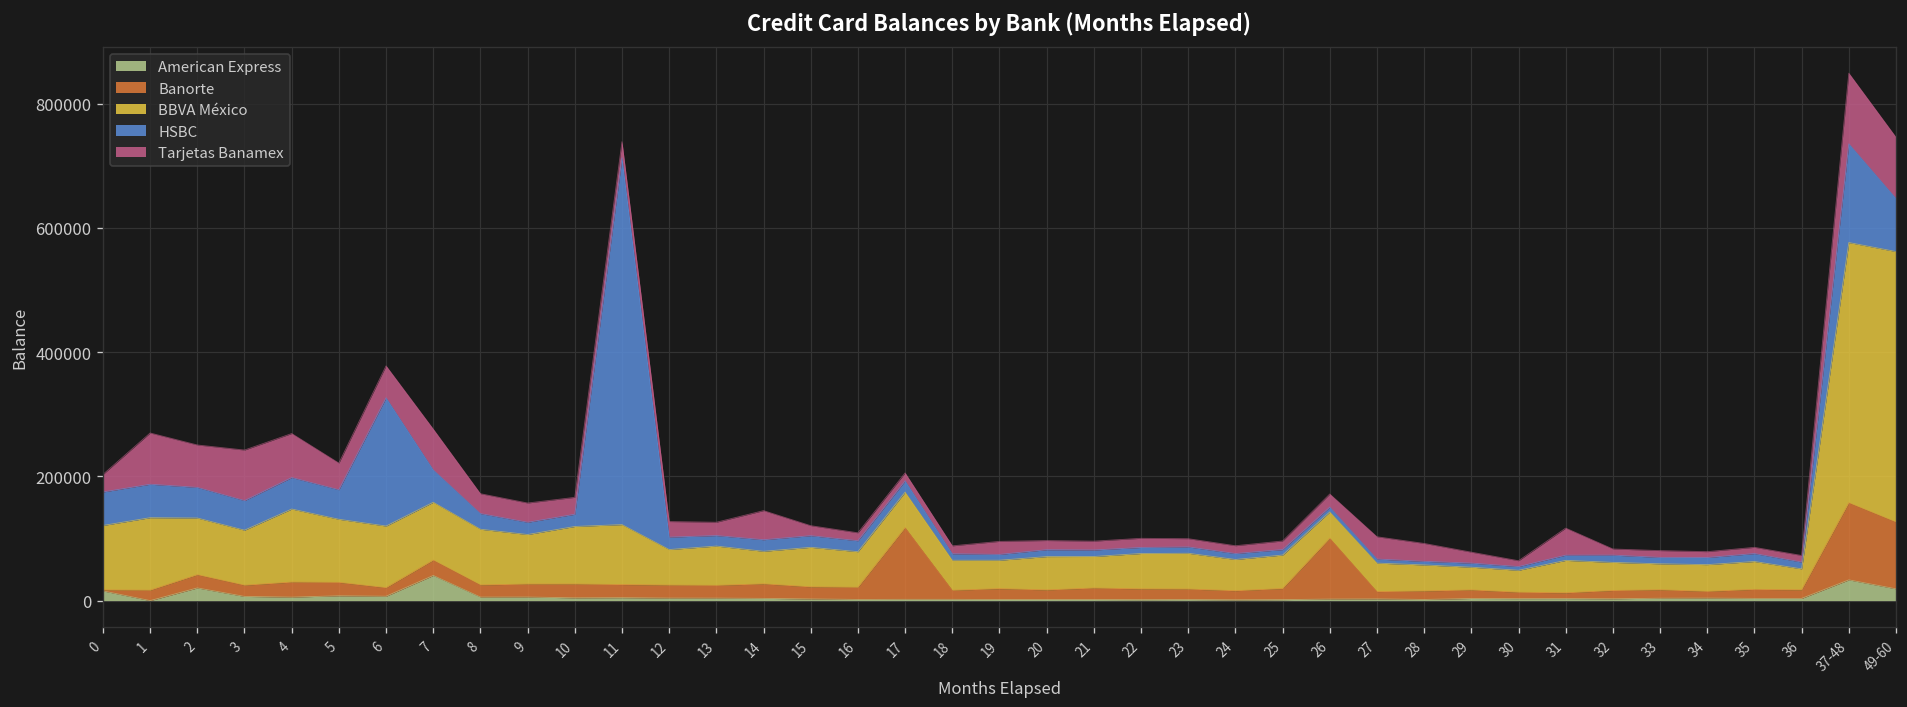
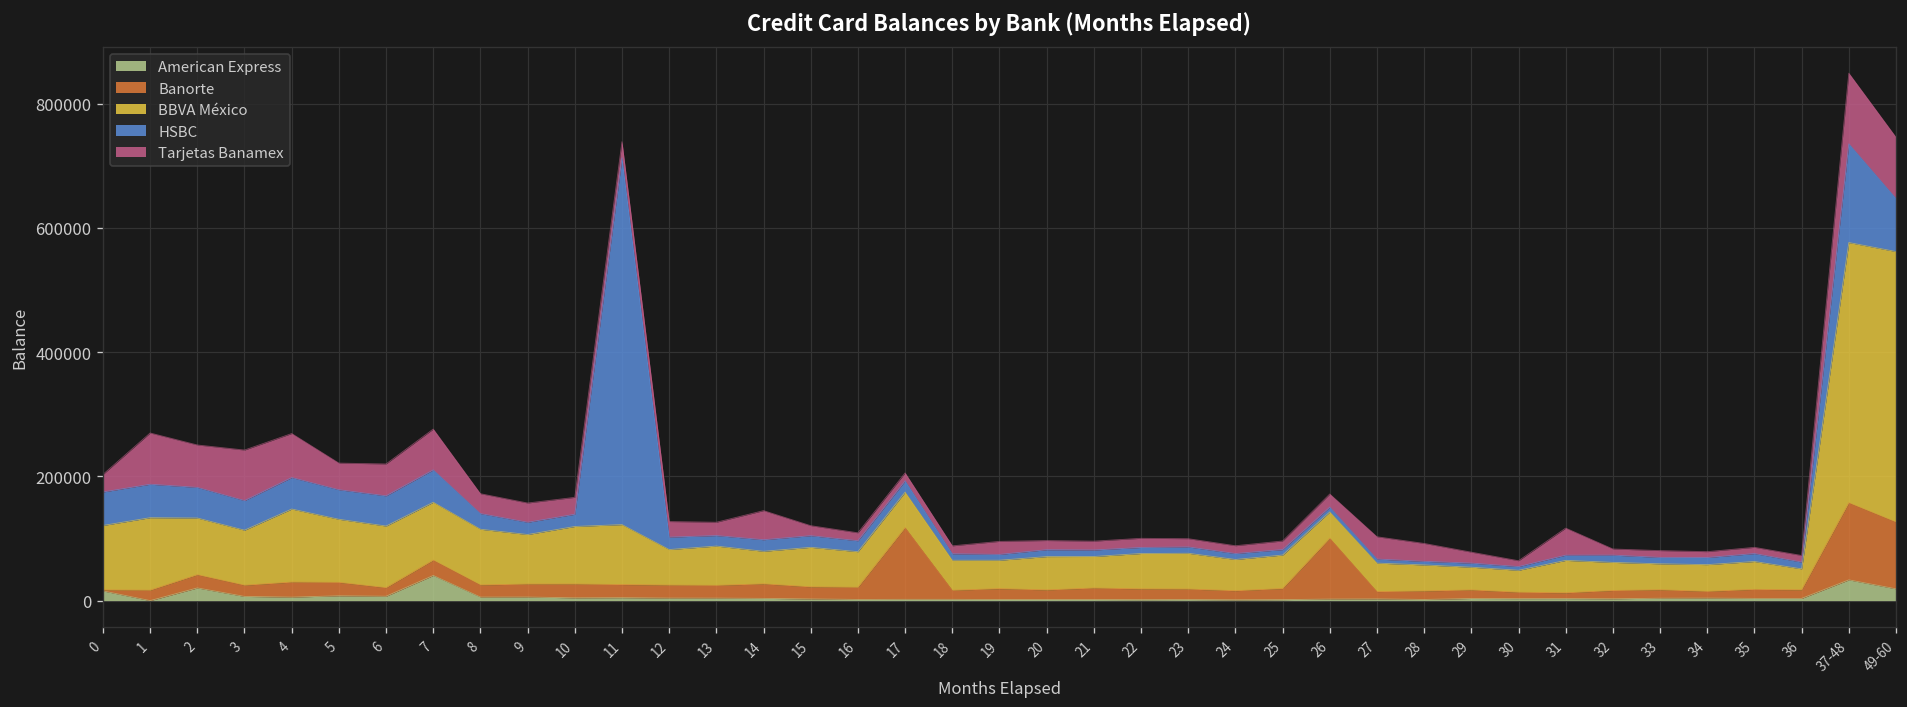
  {
    "American Express": {
      "1": 0,
      "2": 20000,
      "3": 10000,
      "4": 10000,
      "5": 10000,
      "6": 10000,
      "7": 40000,
      "8": 10000,
      "9": 10000,
      "10": 0,
      "11": 0,
      "12": 0,
      "13": 0,
      "14": 0,
      "15": 0,
      "16": 0,
      "17": 0,
      "18": 0,
      "19": 0,
      "20": 0,
      "21": 0,
      "22": 0,
      "23": 0,
      "24": 0,
      "25": 0,
      "26": 0,
      "27": 0,
      "28": 0,
      "29": 0,
      "30": 0,
      "31": 0,
      "32": 0,
      "33": 0,
      "34": 0,
      "35": 0,
      "36": 0,
      "37-48": 30000,
      "49-60": 20000
    },
    "Banorte": {
      "1": 20000,
      "2": 20000,
      "3": 20000,
      "4": 20000,
      "5": 20000,
      "6": 10000,
      "7": 20000,
      "8": 20000,
      "9": 20000,
      "10": 20000,
      "11": 20000,
      "12": 20000,
      "13": 20000,
      "14": 20000,
      "15": 20000,
      "16": 20000,
      "17": 120000,
      "18": 10000,
      "19": 20000,
      "20": 20000,
      "21": 20000,
      "22": 20000,
      "23": 20000,
      "24": 10000,
      "25": 20000,
      "26": 100000,
      "27": 10000,
      "28": 10000,
      "29": 10000,
      "30": 10000,
      "31": 10000,
      "32": 10000,
      "33": 10000,
      "34": 10000,
      "35": 10000,
      "36": 10000,
      "37-48": 120000,
      "49-60": 110000
    },
    "BBVA México": {
      "0": 100000,
      "1": 120000,
      "2": 90000,
      "3": 90000,
      "4": 120000,
      "5": 100000,
      "6": 100000,
      "7": 90000,
      "8": 90000,
      "9": 80000,
      "10": 90000,
      "11": 100000,
      "12": 60000,
      "13": 60000,
      "14": 50000,
      "15": 60000,
      "16": 60000,
      "17": 60000,
      "18": 50000,
      "19": 50000,
      "20": 50000,
      "21": 50000,
      "22": 60000,
      "23": 60000,
      "24": 50000,
      "25": 50000,
      "26": 40000,
      "27": 50000,
      "28": 40000,
      "29": 40000,
      "30": 40000,
      "31": 50000,
      "32": 50000,
      "33": 40000,
      "34": 40000,
      "35": 40000,
      "36": 30000,
      "37-48": 420000,
      "49-60": 440000
    },
    "HSBC": {
      "0": 50000,
      "1": 50000,
      "2": 50000,
      "3": 50000,
      "4": 50000,
      "5": 50000,
-     "6": 210000,
+     "6": 50000,
      "7": 50000,
      "8": 30000,
      "9": 20000,
      "10": 20000,
      "11": 590000,
      "12": 20000,
      "13": 20000,
      "14": 20000,
      "15": 20000,
      "16": 20000,
      "17": 20000,
      "18": 10000,
      "19": 10000,
      "20": 10000,
      "21": 10000,
      "22": 10000,
      "23": 10000,
      "24": 10000,
      "25": 10000,
      "26": 10000,
      "27": 10000,
      "28": 10000,
      "29": 10000,
      "30": 10000,
      "31": 10000,
      "32": 10000,
      "33": 10000,
      "34": 10000,
      "35": 10000,
      "36": 10000,
      "37-48": 160000,
      "49-60": 90000
    },
    "Tarjetas Banamex": {
      "0": 30000,
      "1": 80000,
      "2": 70000,
      "3": 80000,
      "4": 70000,
      "5": 40000,
      "6": 50000,
      "7": 70000,
      "8": 30000,
      "9": 30000,
      "10": 30000,
      "11": 30000,
      "12": 30000,
      "13": 20000,
      "14": 50000,
      "15": 20000,
      "16": 10000,
      "17": 10000,
      "18": 10000,
      "19": 20000,
      "20": 10000,
      "21": 10000,
      "22": 10000,
      "23": 10000,
      "24": 10000,
      "25": 10000,
      "26": 20000,
      "27": 40000,
      "28": 30000,
      "29": 20000,
      "30": 10000,
      "31": 40000,
      "32": 10000,
      "33": 10000,
      "34": 10000,
      "35": 10000,
      "36": 10000,
      "37-48": 110000,
      "49-60": 100000
    }
  }
